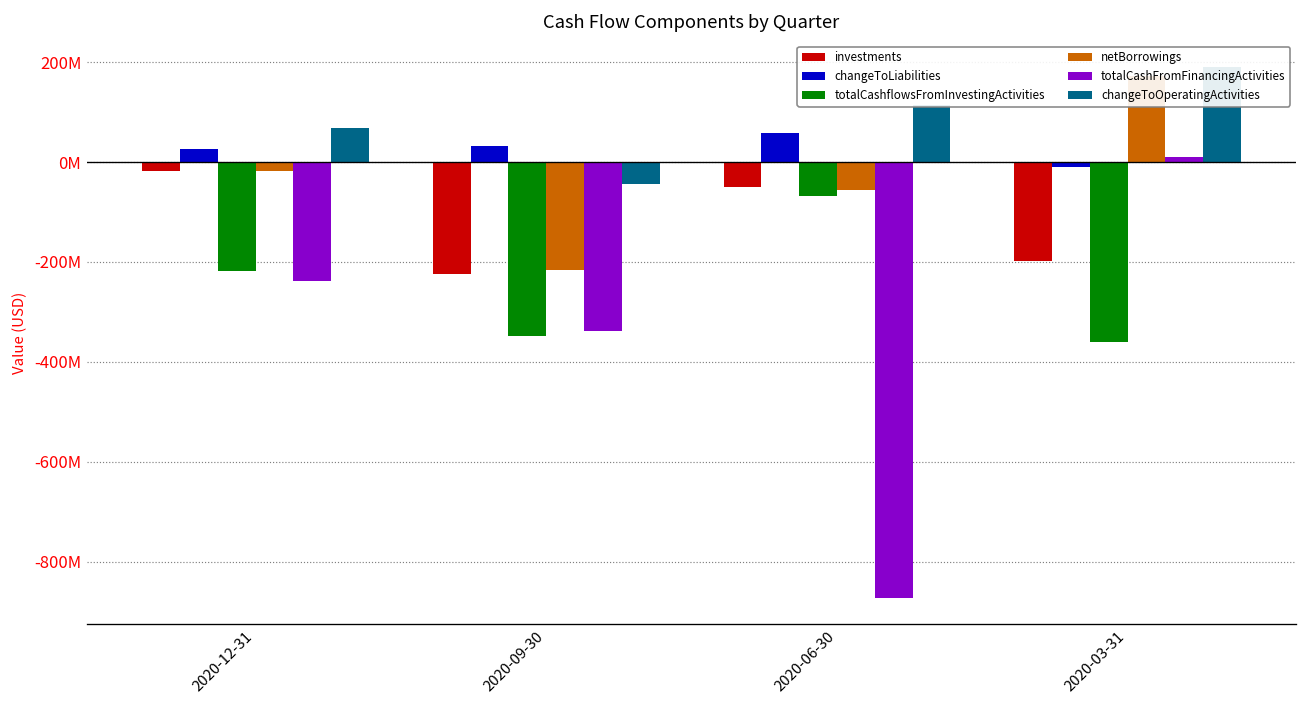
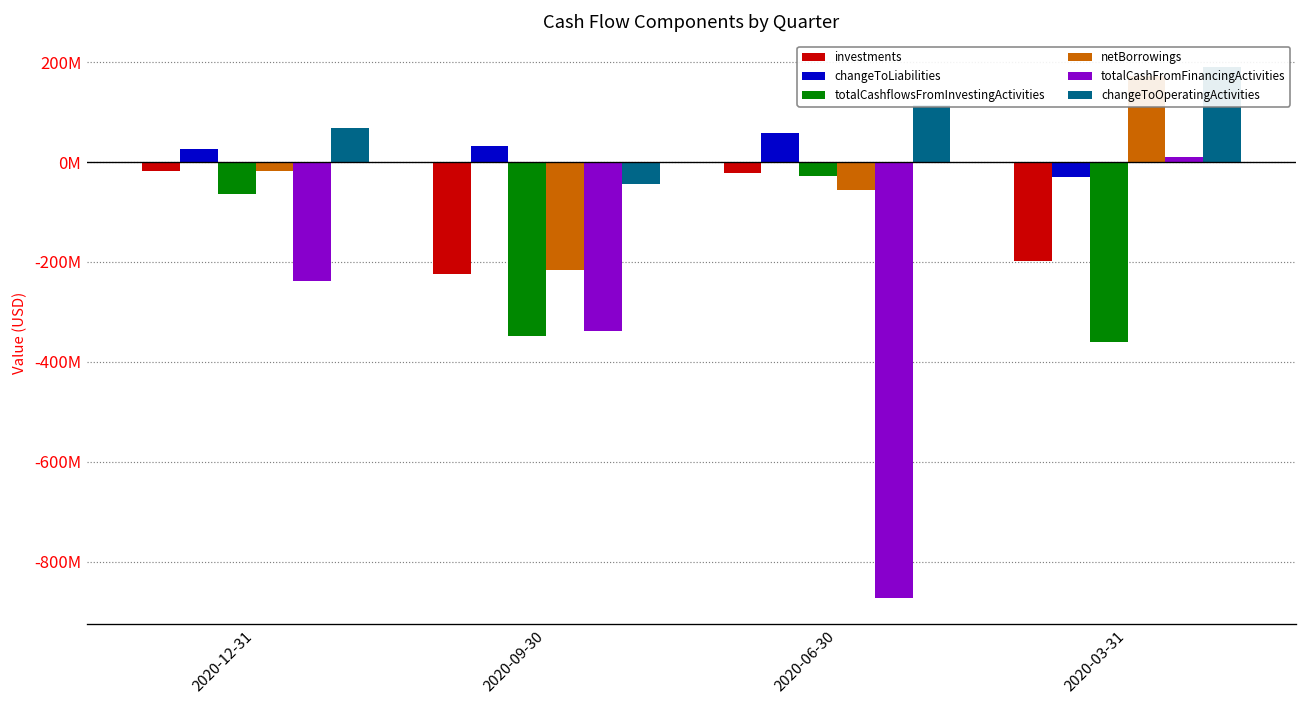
  {
    "investments": {
      "2020-12-31": -20000000,
      "2020-09-30": -220000000,
-     "2020-06-30": -50000000,
+     "2020-06-30": -20000000,
      "2020-03-31": -200000000
    },
    "changeToLiabilities": {
      "2020-12-31": 30000000,
      "2020-09-30": 30000000,
      "2020-06-30": 60000000,
-     "2020-03-31": -10000000
+     "2020-03-31": -30000000
    },
    "totalCashflowsFromInvestingActivities": {
-     "2020-12-31": -220000000,
+     "2020-12-31": -60000000,
      "2020-09-30": -350000000,
-     "2020-06-30": -70000000,
+     "2020-06-30": -30000000,
      "2020-03-31": -360000000
    },
    "netBorrowings": {
      "2020-12-31": -20000000,
      "2020-09-30": -220000000,
      "2020-06-30": -60000000
    },
    "totalCashFromFinancingActivities": {
      "2020-12-31": -240000000,
      "2020-09-30": -340000000,
      "2020-06-30": -870000000,
      "2020-03-31": 10000000
    },
    "changeToOperatingActivities": {
      "2020-12-31": 70000000,
      "2020-09-30": -40000000
    }
  }
